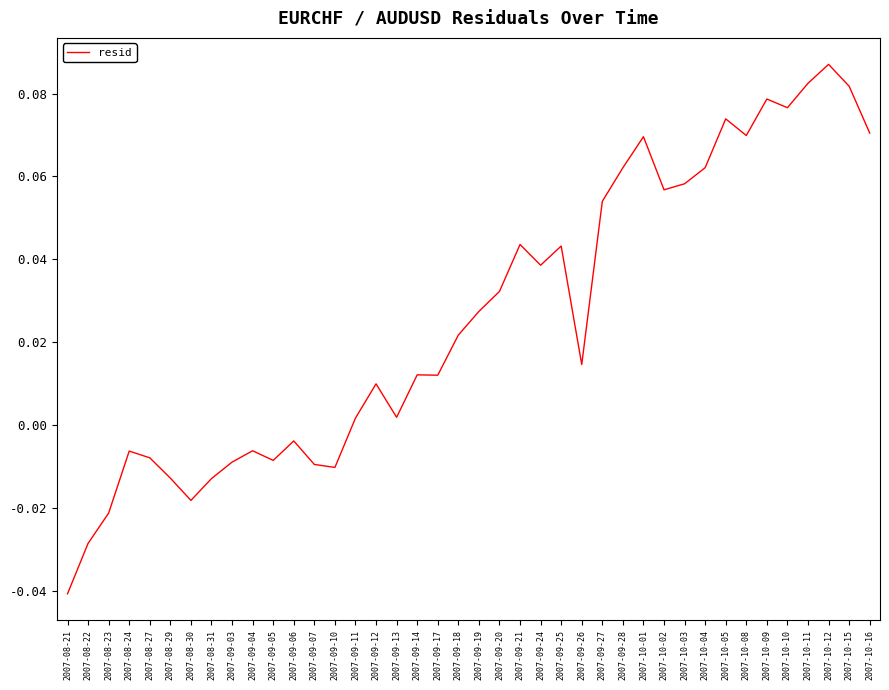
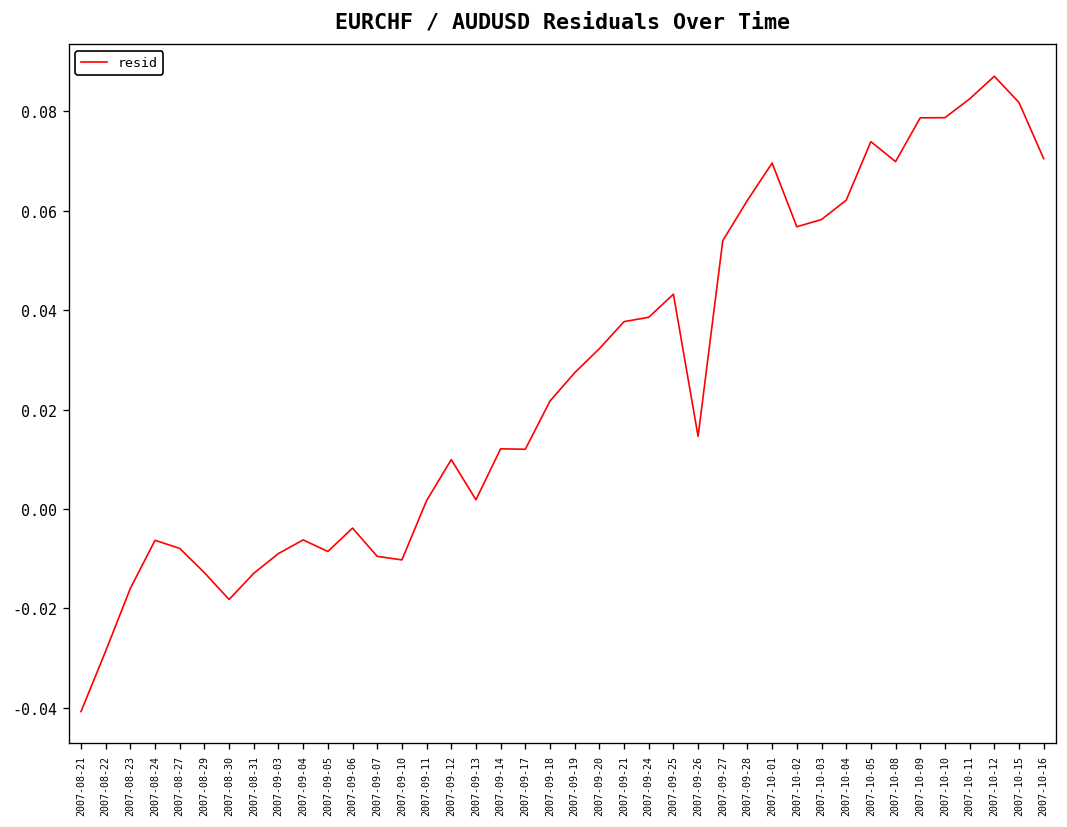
  {
    "2007-08-21": -0.041,
    "2007-08-22": -0.029,
-   "2007-08-23": -0.021,
+   "2007-08-23": -0.016,
    "2007-08-24": -0.006,
    "2007-08-27": -0.008,
    "2007-08-29": -0.013,
    "2007-08-30": -0.018,
    "2007-08-31": -0.013,
    "2007-09-03": -0.009,
    "2007-09-04": -0.006,
    "2007-09-05": -0.009,
    "2007-09-06": -0.004,
    "2007-09-07": -0.010,
    "2007-09-10": -0.010,
    "2007-09-11": 0.002,
    "2007-09-12": 0.010,
    "2007-09-13": 0.002,
    "2007-09-14": 0.012,
    "2007-09-17": 0.012,
    "2007-09-18": 0.022,
    "2007-09-19": 0.027,
    "2007-09-20": 0.032,
-   "2007-09-21": 0.044,
+   "2007-09-21": 0.038,
    "2007-09-24": 0.039,
    "2007-09-25": 0.043,
    "2007-09-26": 0.015,
    "2007-09-27": 0.054,
    "2007-09-28": 0.062,
    "2007-10-01": 0.070,
    "2007-10-02": 0.057,
    "2007-10-03": 0.058,
    "2007-10-04": 0.062,
    "2007-10-05": 0.074,
    "2007-10-08": 0.070,
    "2007-10-09": 0.079,
-   "2007-10-10": 0.077,
+   "2007-10-10": 0.079,
    "2007-10-11": 0.082,
    "2007-10-12": 0.087,
    "2007-10-15": 0.082,
    "2007-10-16": 0.070
  }
